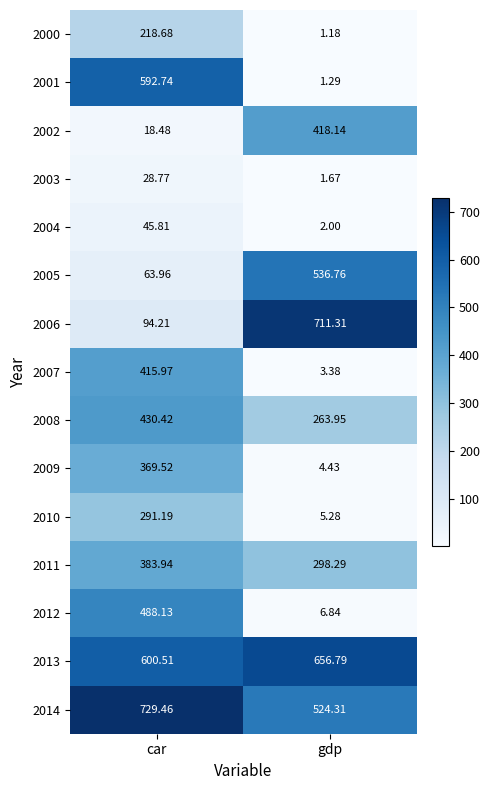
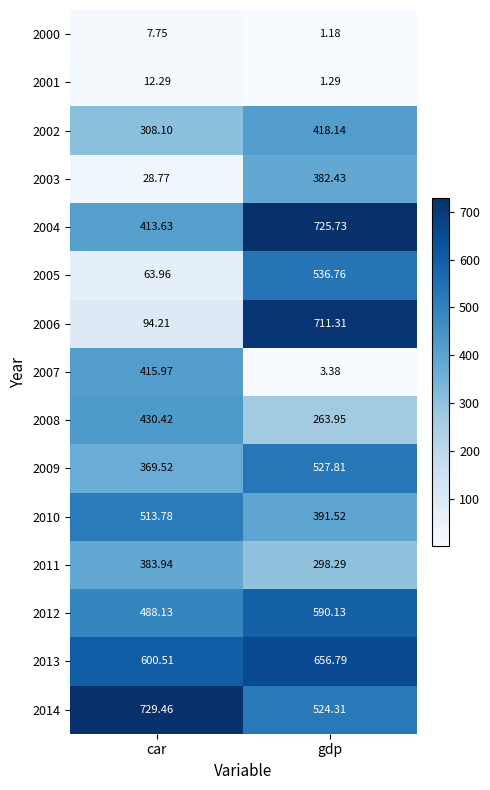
  {
    "2000": {
-     "car": 218.68,
+     "car": 7.75,
      "gdp": 1.18
    },
    "2001": {
-     "car": 592.74,
+     "car": 12.29,
      "gdp": 1.29
    },
    "2002": {
-     "car": 18.48,
+     "car": 308.10,
      "gdp": 418.14
    },
    "2003": {
      "car": 28.77,
-     "gdp": 1.67
+     "gdp": 382.43
    },
    "2004": {
-     "car": 45.81,
-     "gdp": 2.00
+     "car": 413.63,
+     "gdp": 725.73
    },
    "2005": {
      "car": 63.96,
      "gdp": 536.76
    },
    "2006": {
      "car": 94.21,
      "gdp": 711.31
    },
    "2007": {
      "car": 415.97,
      "gdp": 3.38
    },
    "2008": {
      "car": 430.42,
      "gdp": 263.95
    },
    "2009": {
      "car": 369.52,
-     "gdp": 4.43
+     "gdp": 527.81
    },
    "2010": {
-     "car": 291.19,
-     "gdp": 5.28
+     "car": 513.78,
+     "gdp": 391.52
    },
    "2011": {
      "car": 383.94,
      "gdp": 298.29
    },
    "2012": {
      "car": 488.13,
-     "gdp": 6.84
+     "gdp": 590.13
    },
    "2013": {
      "car": 600.51,
      "gdp": 656.79
    },
    "2014": {
      "car": 729.46,
      "gdp": 524.31
    }
  }
